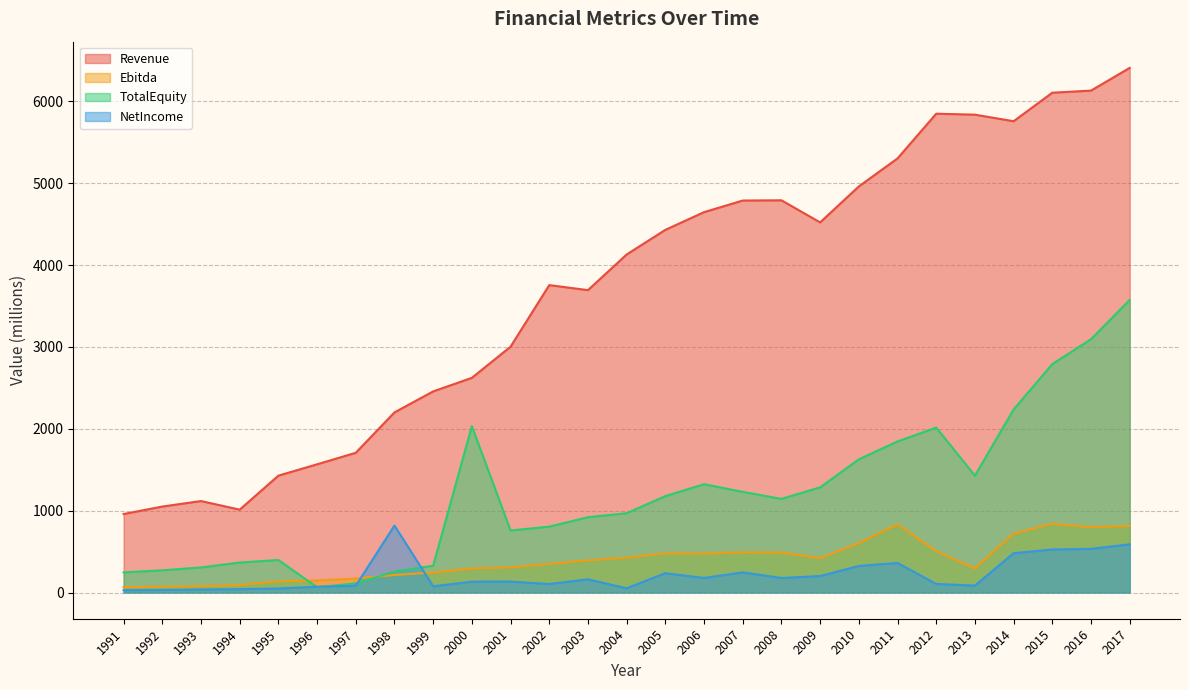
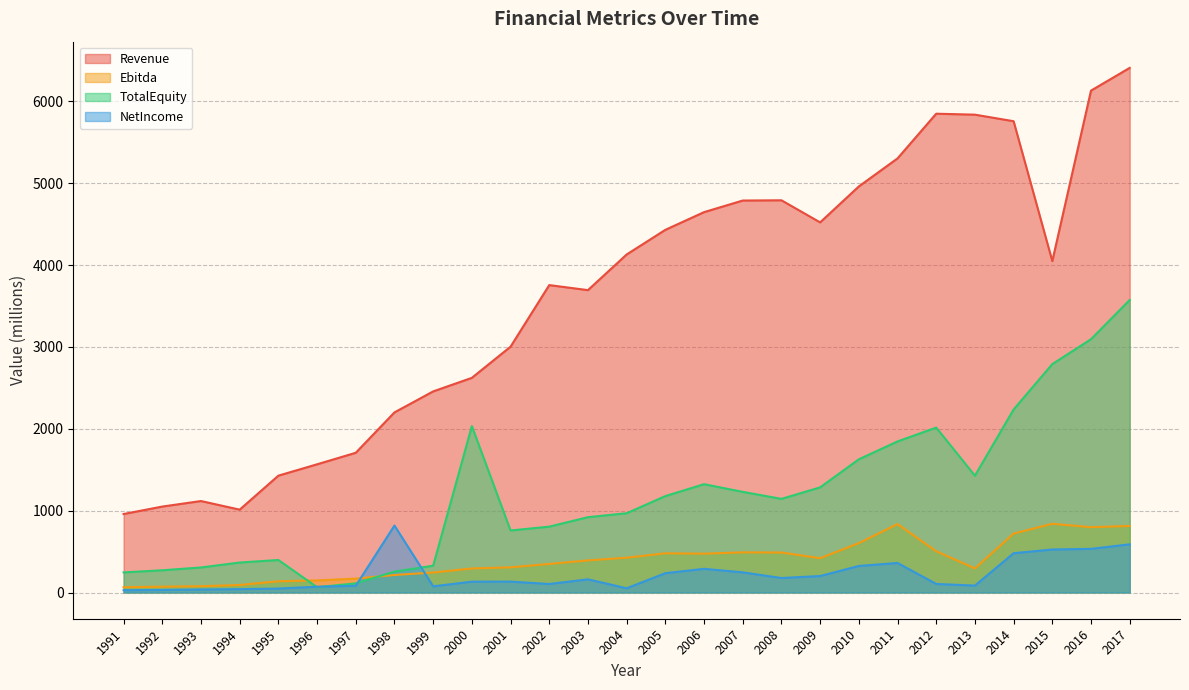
  {
    "Revenue": {
      "1991": 1000,
      "1992": 1000,
      "1993": 1100,
      "1994": 1000,
      "1995": 1400,
      "1996": 1600,
      "1997": 1700,
      "1998": 2200,
      "1999": 2500,
      "2000": 2600,
      "2001": 3000,
      "2002": 3800,
      "2003": 3700,
      "2004": 4100,
      "2005": 4400,
      "2006": 4600,
      "2007": 4800,
      "2008": 4800,
      "2009": 4500,
      "2010": 5000,
      "2011": 5300,
      "2012": 5800,
      "2013": 5800,
      "2014": 5800,
-     "2015": 6100,
+     "2015": 4000,
      "2016": 6100,
      "2017": 6400
    },
    "Ebitda": {
      "1991": 100,
      "1992": 100,
      "1993": 100,
      "1994": 100,
      "1995": 100,
      "1996": 100,
      "1997": 200,
      "1998": 200,
      "1999": 200,
      "2000": 300,
      "2001": 300,
      "2002": 300,
      "2003": 400,
      "2004": 400,
      "2005": 500,
      "2006": 500,
      "2007": 500,
      "2008": 500,
      "2009": 400,
      "2010": 600,
      "2011": 800,
      "2012": 500,
      "2013": 300,
      "2014": 700,
      "2015": 800,
      "2016": 800,
      "2017": 800
    },
    "TotalEquity": {
      "1991": 200,
      "1992": 300,
      "1993": 300,
      "1994": 400,
      "1995": 400,
      "1998": 300,
      "1999": 300,
      "2000": 2000,
      "2001": 800,
      "2002": 800,
      "2003": 900,
      "2004": 1000,
      "2005": 1200,
      "2006": 1300,
      "2007": 1200,
      "2008": 1100,
      "2009": 1300,
      "2010": 1600,
      "2011": 1800,
      "2012": 2000,
      "2013": 1400,
      "2014": 2200,
      "2015": 2800,
      "2016": 3100,
      "2017": 3600
    },
    "NetIncome": {
      "1991": 0,
      "1992": 0,
      "1993": 0,
      "1994": 0,
      "1995": 0,
      "1998": 800,
      "1999": 100,
      "2000": 100,
      "2001": 100,
      "2002": 100,
      "2003": 200,
      "2004": 100,
      "2005": 200,
-     "2006": 200,
+     "2006": 300,
      "2007": 200,
      "2008": 200,
      "2009": 200,
      "2010": 300,
      "2011": 400,
      "2012": 100,
      "2013": 100,
      "2014": 500,
      "2015": 500,
      "2016": 500,
      "2017": 600
    }
  }
